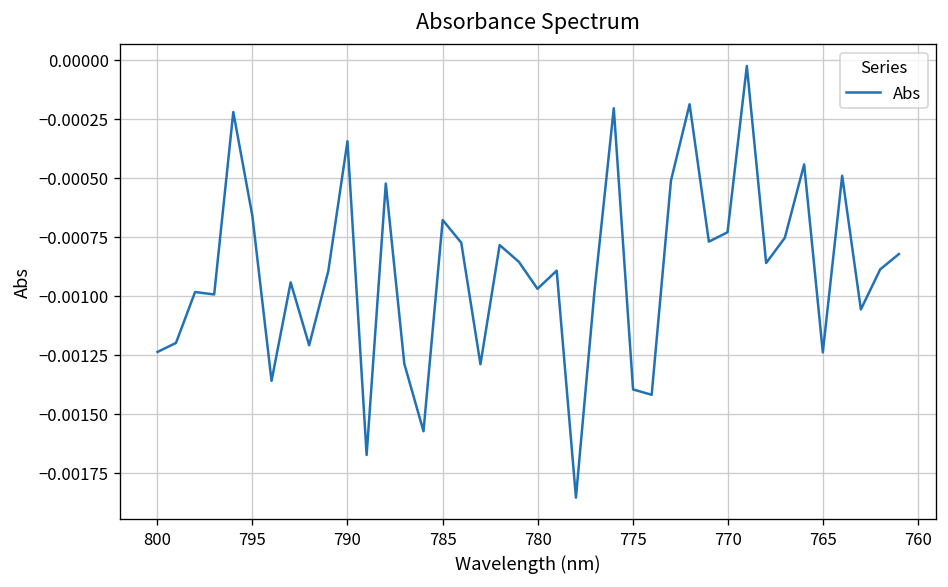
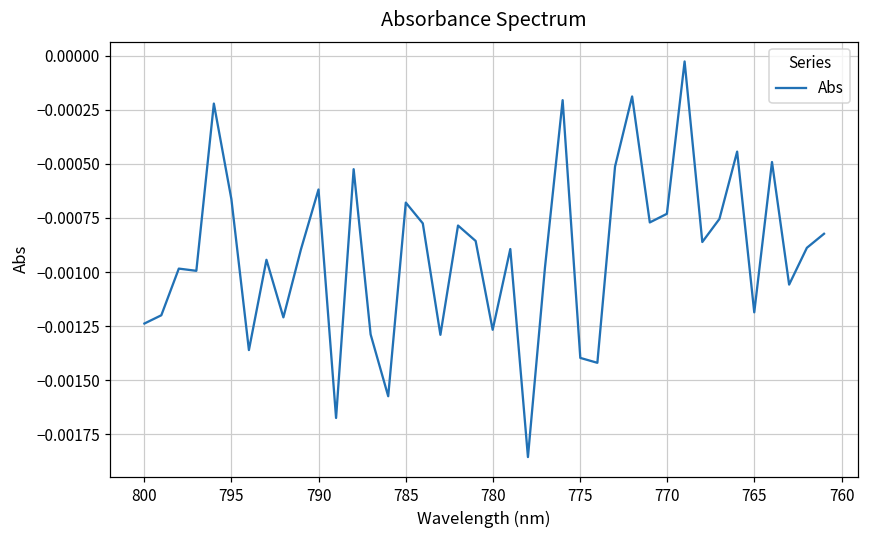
  {
    "800": -0.00124,
    "795": -0.00066,
-   "790": -0.00034,
+   "790": -0.00062,
    "785": -0.00068,
-   "780": -0.00097,
+   "780": -0.00127,
    "775": -0.00140,
    "770": -0.00073,
-   "765": -0.00124
+   "765": -0.00119
  }
